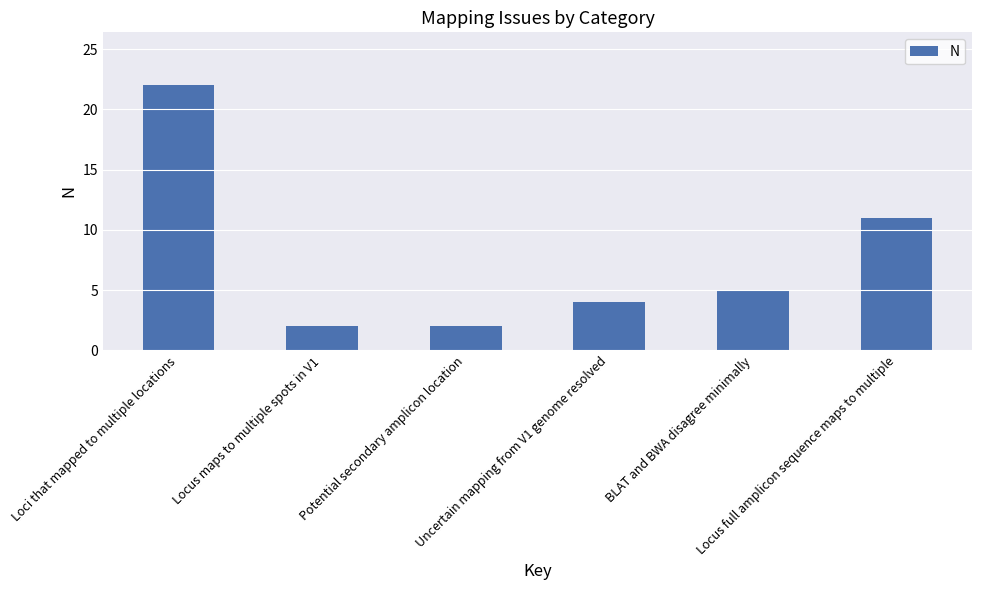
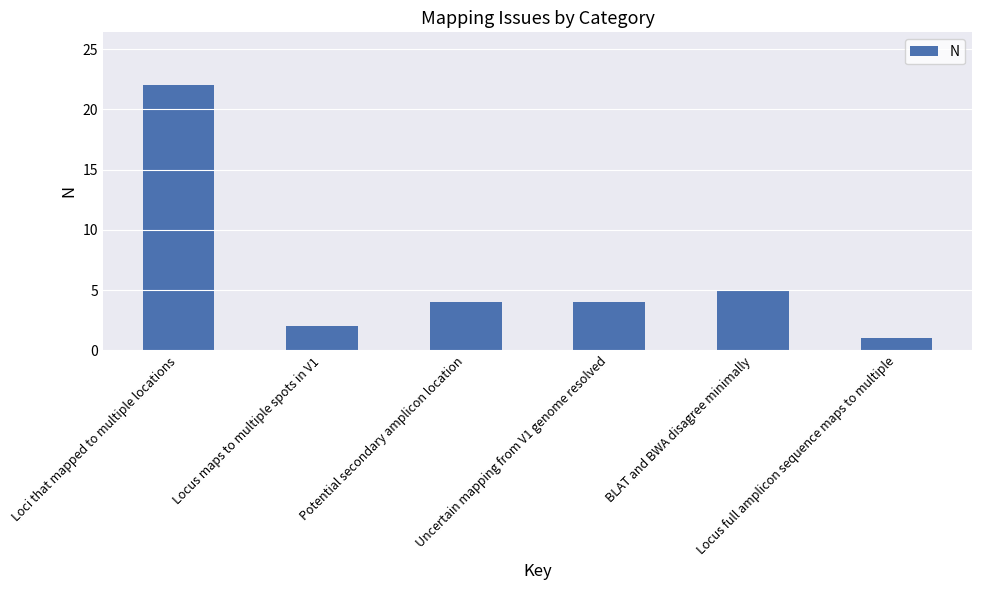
  {
    "Loci that mapped to multiple locations": 22,
    "Locus maps to multiple spots in V1": 2,
-   "Potential secondary amplicon location": 2,
+   "Potential secondary amplicon location": 4,
    "Uncertain mapping from V1 genome resolved": 4,
    "BLAT and BWA disagree minimally": 5,
-   "Locus full amplicon sequence maps to multiple": 11
+   "Locus full amplicon sequence maps to multiple": 1
  }
